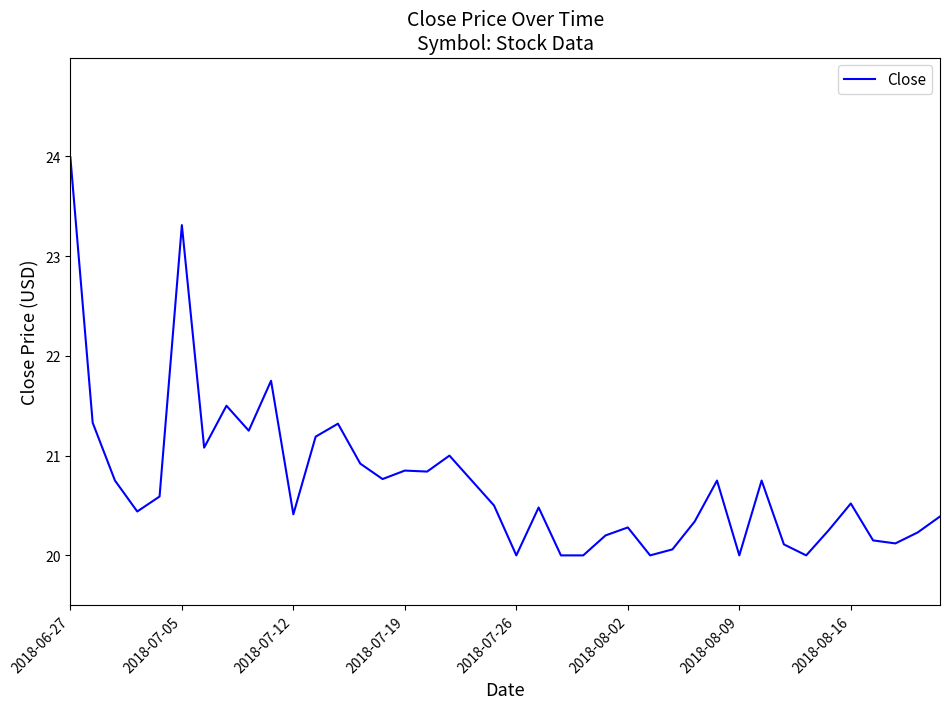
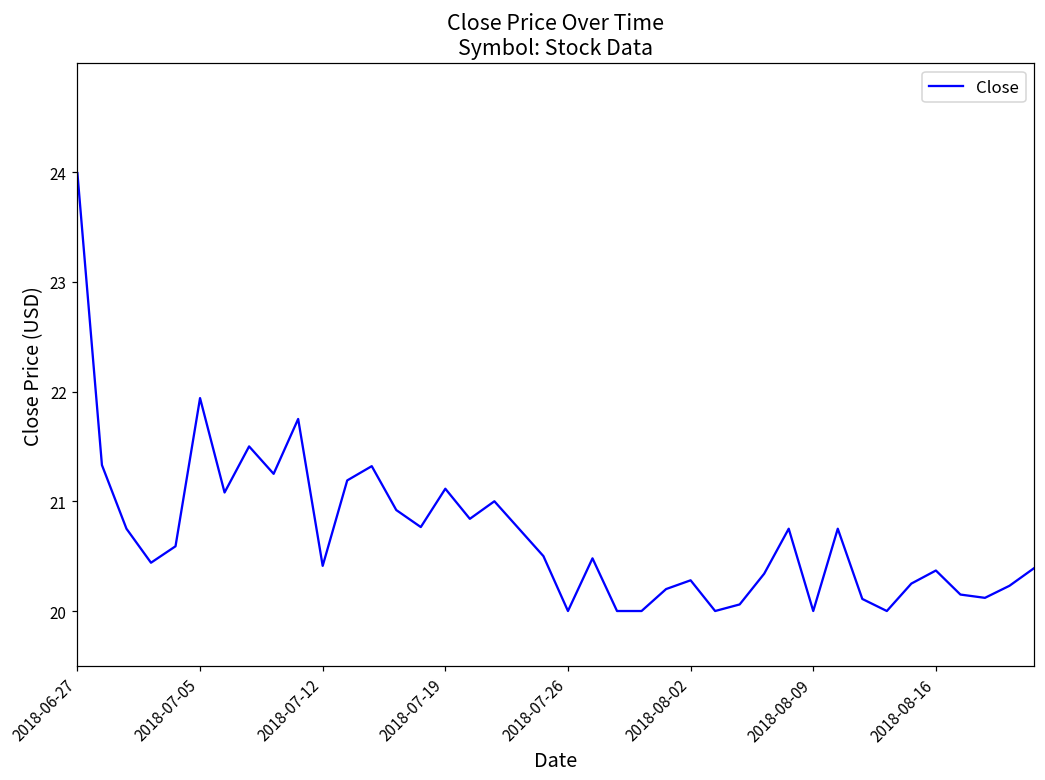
  {
    "2018-06-27": 24.0,
-   "2018-07-05": 23.3,
+   "2018-07-05": 21.9,
    "2018-07-12": 20.4,
-   "2018-07-19": 20.9,
+   "2018-07-19": 21.1,
    "2018-07-26": 20.0,
    "2018-08-02": 20.3,
    "2018-08-09": 20.0,
-   "2018-08-16": 20.5
+   "2018-08-16": 20.4
  }
